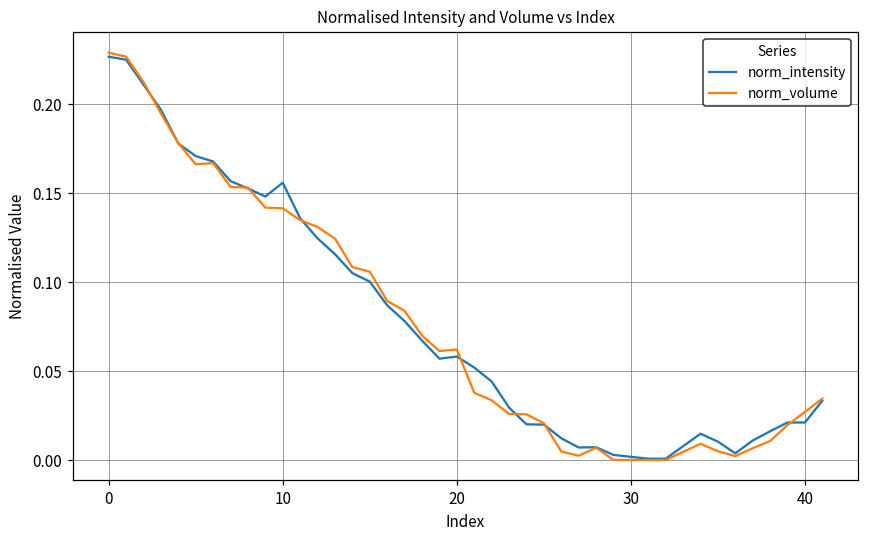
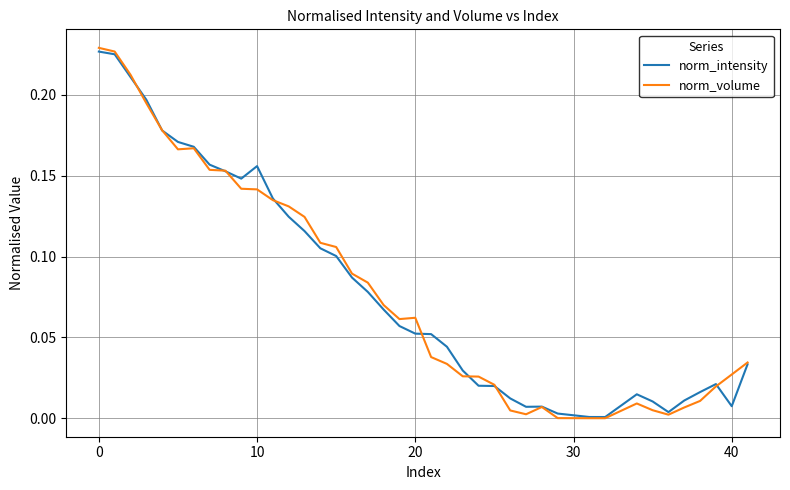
  {
    "norm_intensity": {
      "0": 0.227,
      "10": 0.156,
-     "20": 0.058,
-     "40": 0.021
+     "20": 0.052,
+     "40": 0.007
    },
    "norm_volume": {
      "0": 0.229,
      "10": 0.142,
      "20": 0.062,
      "40": 0.027
    }
  }
